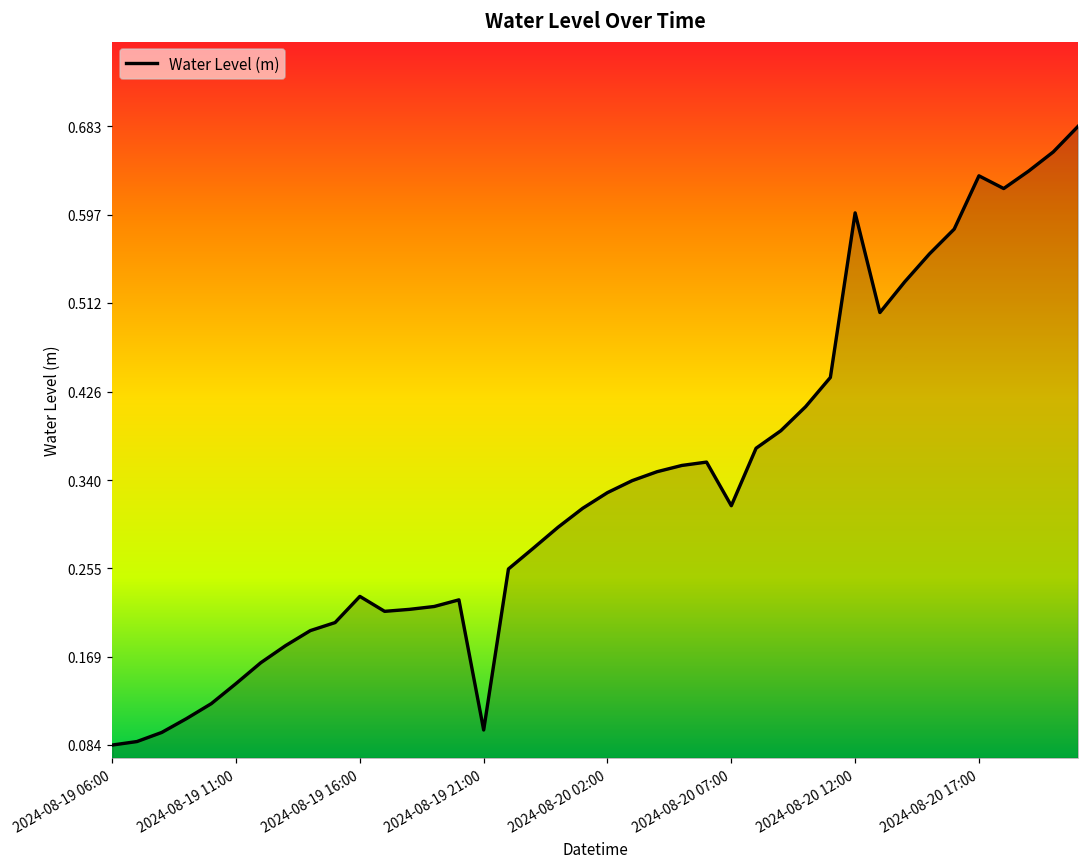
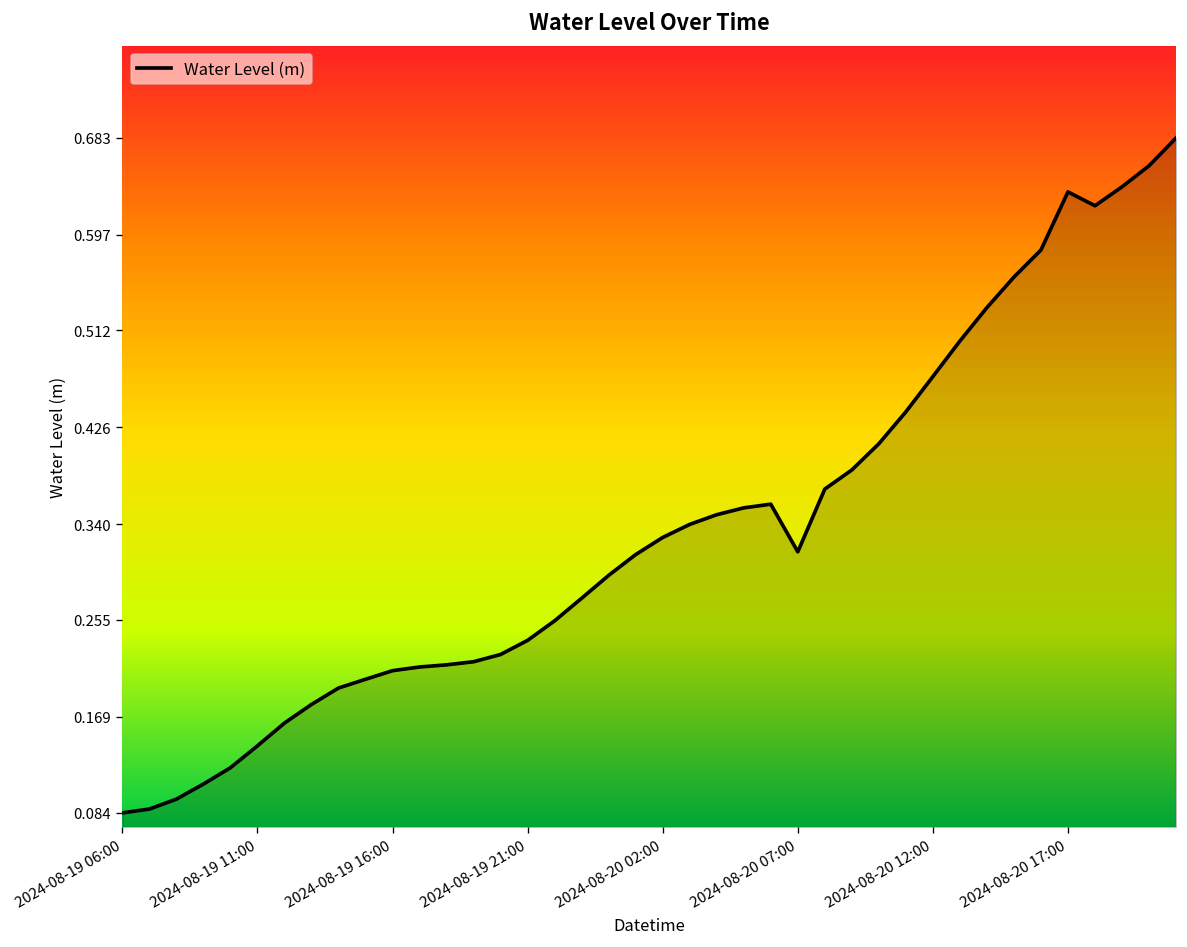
  {
    "2024-08-19 06:00": 0.08,
    "2024-08-19 11:00": 0.14,
-   "2024-08-19 16:00": 0.23,
-   "2024-08-19 21:00": 0.10,
+   "2024-08-19 16:00": 0.21,
+   "2024-08-19 21:00": 0.24,
    "2024-08-20 02:00": 0.33,
    "2024-08-20 07:00": 0.32,
-   "2024-08-20 12:00": 0.60,
+   "2024-08-20 12:00": 0.47,
    "2024-08-20 17:00": 0.63
  }
